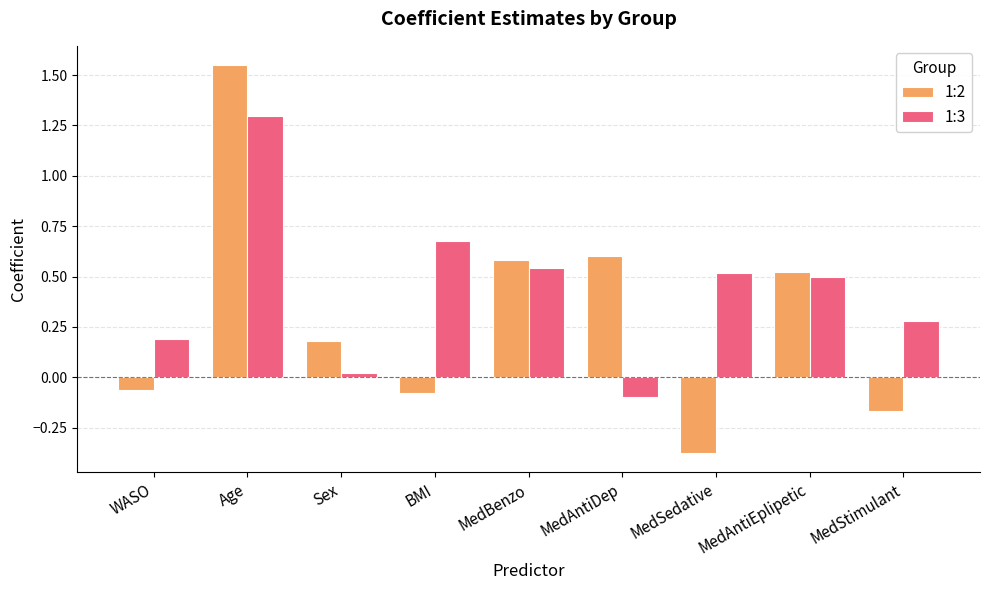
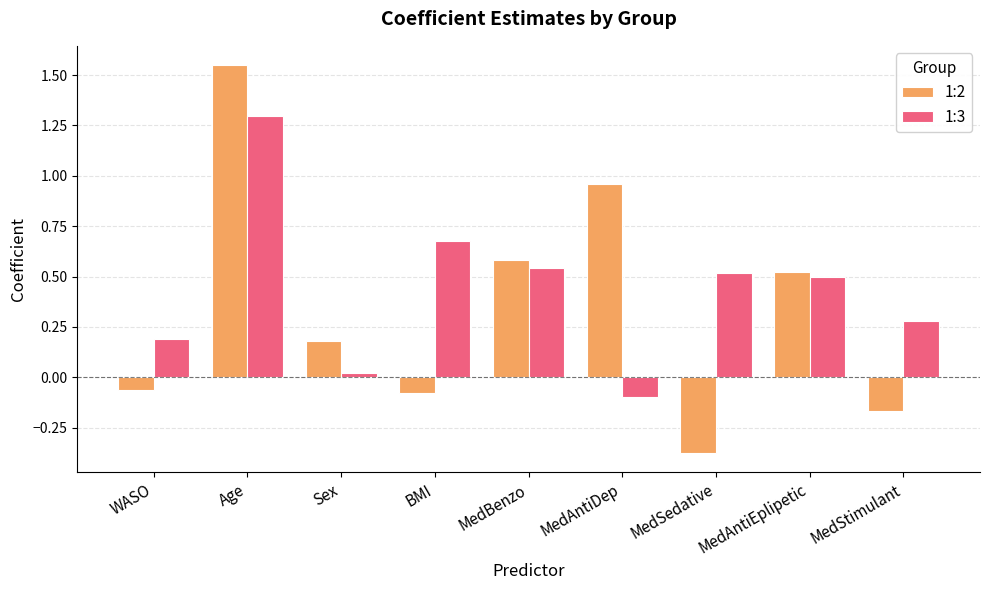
  {
    "1:2": {
      "WASO": -0.06,
      "Age": 1.55,
      "Sex": 0.18,
      "BMI": -0.08,
      "MedBenzo": 0.58,
-     "MedAntiDep": 0.60,
+     "MedAntiDep": 0.96,
      "MedSedative": -0.38,
      "MedAntiEplipetic": 0.52,
      "MedStimulant": -0.17
    },
    "1:3": {
      "WASO": 0.19,
      "Age": 1.30,
      "Sex": 0.02,
      "BMI": 0.68,
      "MedBenzo": 0.54,
      "MedAntiDep": -0.10,
      "MedSedative": 0.52,
      "MedAntiEplipetic": 0.50,
      "MedStimulant": 0.28
    }
  }
